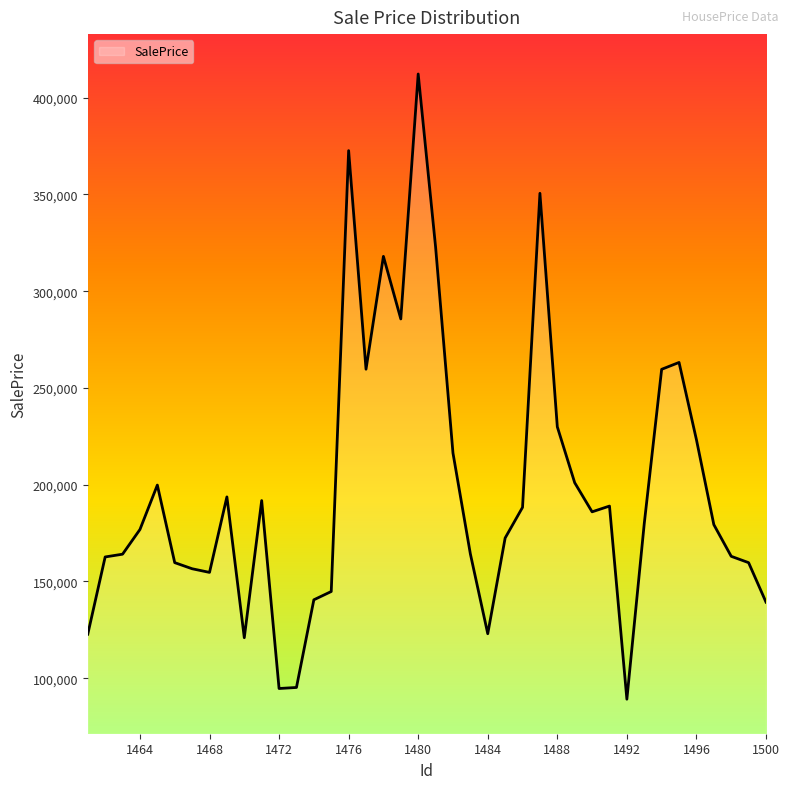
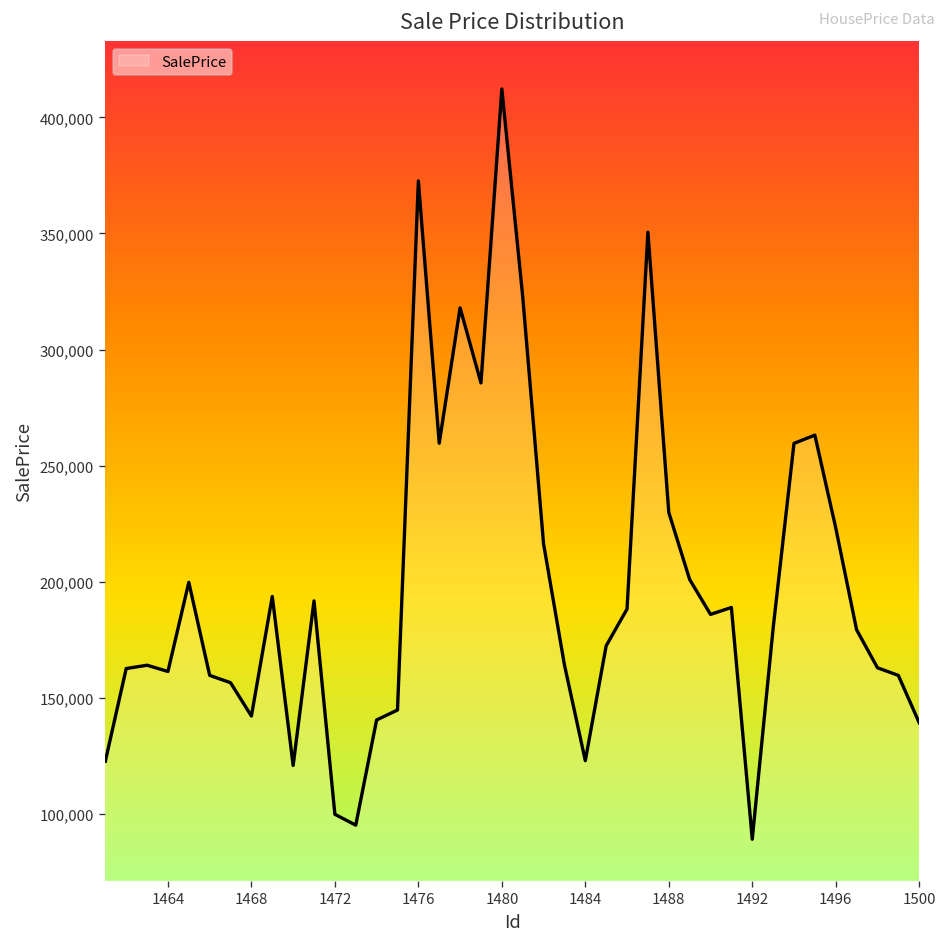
  {
-   "1464": "177,000",
-   "1468": "155,000",
-   "1472": "95,000",
+   "1464": "161,000",
+   "1468": "142,000",
+   "1472": "100,000",
    "1476": "373,000",
    "1480": "412,000",
    "1484": "123,000",
    "1488": "230,000",
    "1492": "89,000",
    "1496": "223,000",
    "1500": "139,000"
  }
